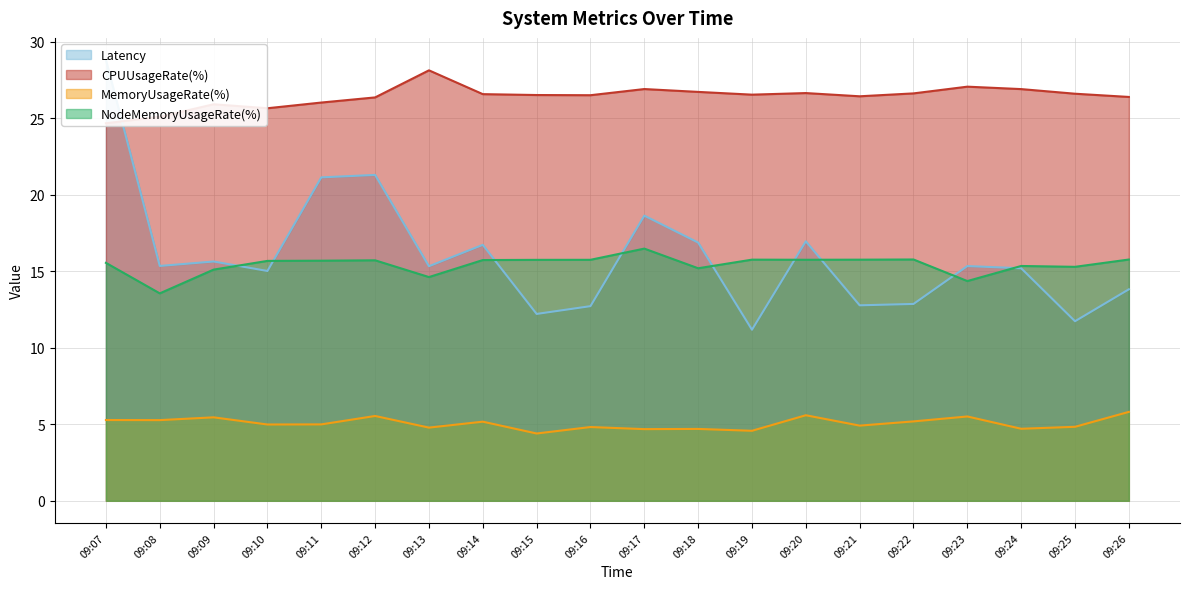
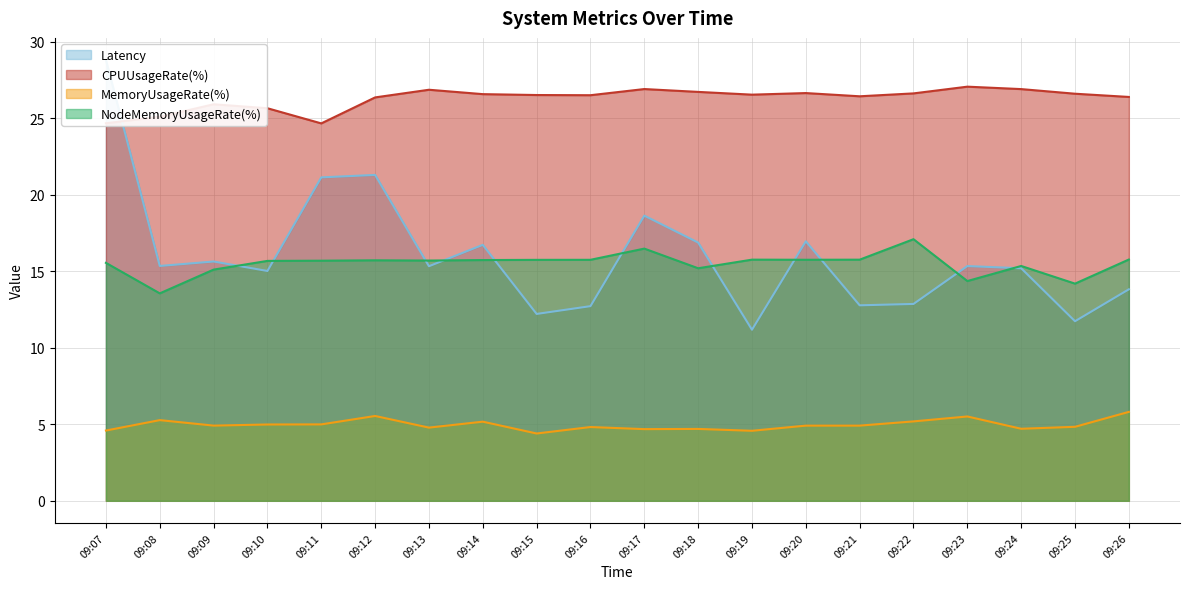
  {
    "Latency": {
      "09:08": 15.3,
      "09:09": 15.6,
      "09:10": 15.0,
      "09:11": 21.1,
      "09:12": 21.3,
      "09:13": 15.3,
      "09:14": 16.7,
      "09:15": 12.2,
      "09:16": 12.7,
      "09:17": 18.6,
      "09:18": 16.9,
      "09:19": 11.2,
      "09:20": 17.0,
      "09:21": 12.8,
      "09:22": 12.9,
      "09:23": 15.3,
      "09:25": 11.7,
      "09:26": 13.8
    },
    "CPUUsageRate(%)": {
      "09:10": 25.7,
-     "09:11": 26.0,
+     "09:11": 24.7,
      "09:12": 26.4,
-     "09:13": 28.1,
+     "09:13": 26.9,
      "09:14": 26.6,
      "09:15": 26.5,
      "09:16": 26.5,
      "09:17": 26.9,
      "09:18": 26.7,
      "09:19": 26.5,
      "09:20": 26.6,
      "09:21": 26.4,
      "09:22": 26.6,
      "09:23": 27.1,
      "09:24": 26.9,
      "09:25": 26.6,
      "09:26": 26.4
    },
    "MemoryUsageRate(%)": {
-     "09:07": 5.3,
+     "09:07": 4.6,
      "09:08": 5.3,
-     "09:09": 5.5,
+     "09:09": 4.9,
      "09:10": 5.0,
      "09:11": 5.0,
      "09:12": 5.5,
      "09:13": 4.8,
      "09:14": 5.2,
      "09:15": 4.4,
      "09:16": 4.8,
      "09:17": 4.7,
      "09:18": 4.7,
      "09:19": 4.6,
-     "09:20": 5.6,
+     "09:20": 4.9,
      "09:21": 4.9,
      "09:22": 5.2,
      "09:23": 5.5,
      "09:24": 4.7,
      "09:25": 4.8,
      "09:26": 5.8
    },
    "NodeMemoryUsageRate(%)": {
      "09:07": 15.5,
      "09:08": 13.6,
      "09:09": 15.1,
      "09:10": 15.7,
      "09:11": 15.7,
      "09:12": 15.7,
-     "09:13": 14.6,
+     "09:13": 15.7,
      "09:14": 15.7,
      "09:15": 15.7,
      "09:16": 15.7,
      "09:17": 16.5,
      "09:18": 15.2,
      "09:19": 15.8,
      "09:20": 15.7,
      "09:21": 15.8,
-     "09:22": 15.8,
+     "09:22": 17.1,
      "09:23": 14.4,
-     "09:25": 15.3,
+     "09:25": 14.2,
      "09:26": 15.8
    }
  }
